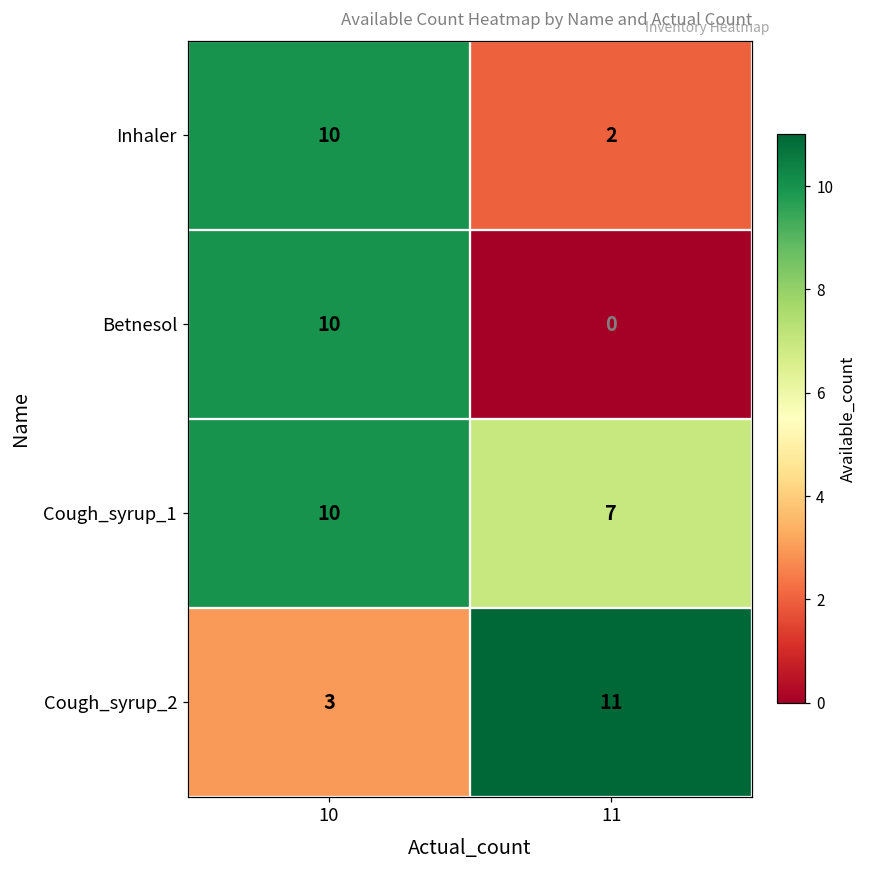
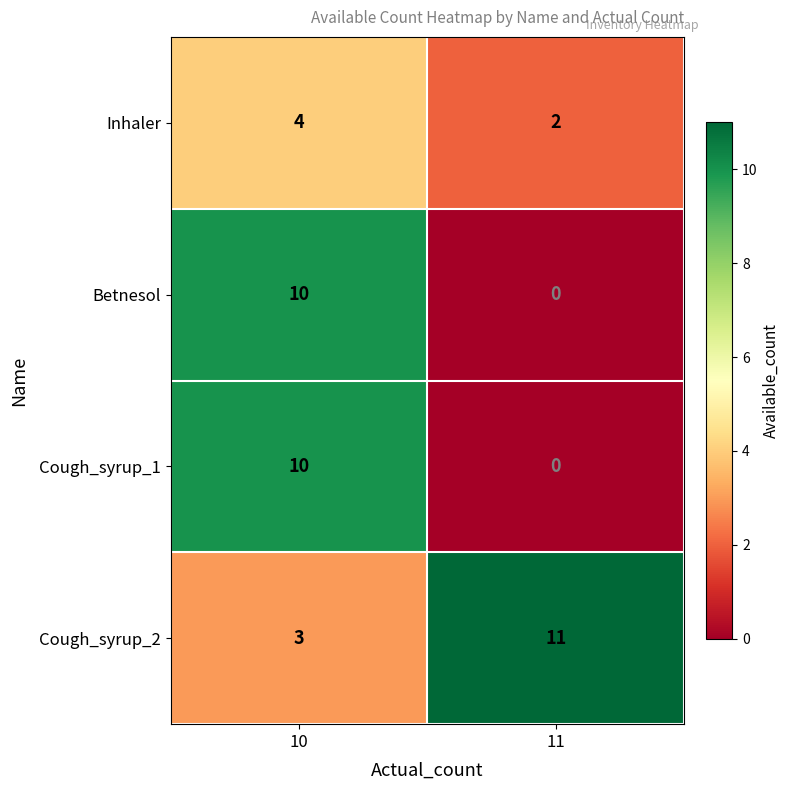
  {
    "Inhaler": {
-     "10": 10,
+     "10": 4,
      "11": 2
    },
    "Betnesol": {
      "10": 10,
      "11": 0
    },
    "Cough_syrup_1": {
      "10": 10,
-     "11": 7
+     "11": 0
    },
    "Cough_syrup_2": {
      "10": 3,
      "11": 11
    }
  }
